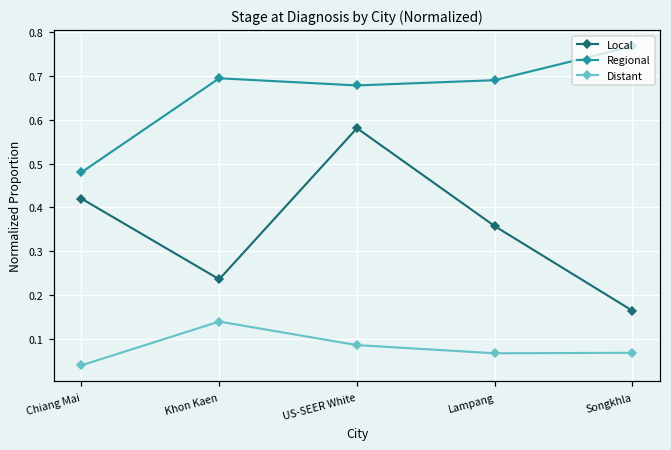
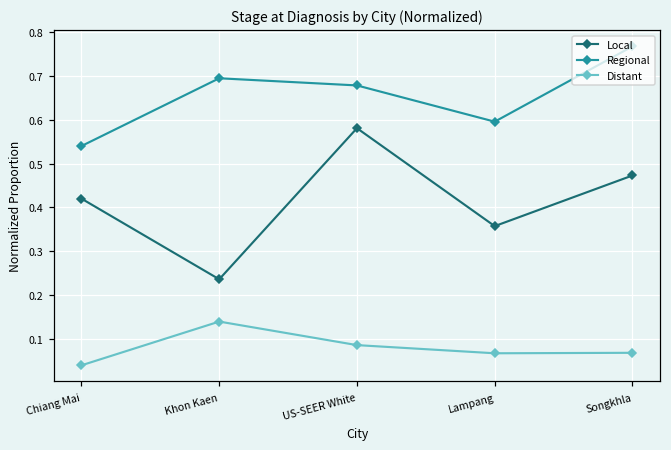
  {
    "Local": {
      "Chiang Mai": 0.42,
      "Khon Kaen": 0.24,
      "US-SEER White": 0.58,
      "Lampang": 0.36,
-     "Songkhla": 0.16
+     "Songkhla": 0.47
    },
    "Regional": {
-     "Chiang Mai": 0.48,
+     "Chiang Mai": 0.54,
      "Khon Kaen": 0.69,
      "US-SEER White": 0.68,
-     "Lampang": 0.69
+     "Lampang": 0.60
    },
    "Distant": {
      "Chiang Mai": 0.04,
      "Khon Kaen": 0.14,
      "US-SEER White": 0.09,
      "Lampang": 0.07,
      "Songkhla": 0.07
    }
  }
